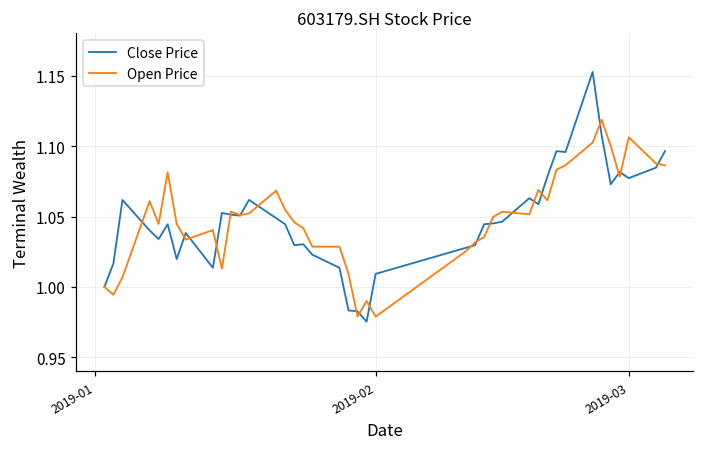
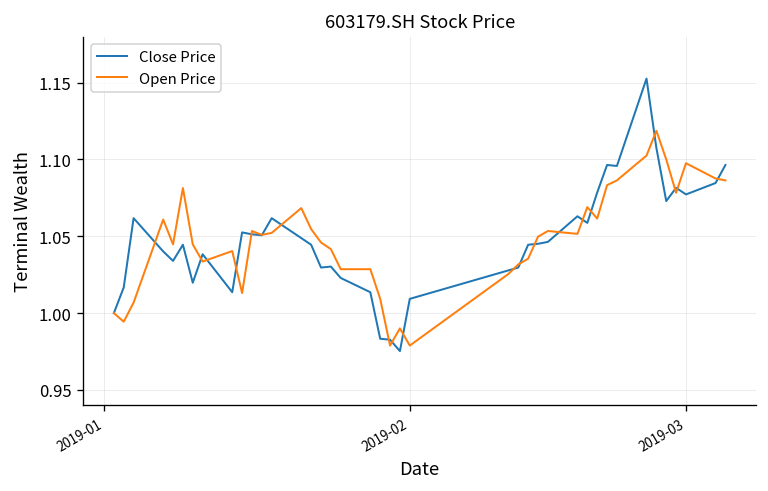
  {
    "Close Price": {
      "2019-02": 1.009,
      "2019-03": 1.077
    },
    "Open Price": {
      "2019-02": 0.979,
-     "2019-03": 1.106
+     "2019-03": 1.098
    }
  }
